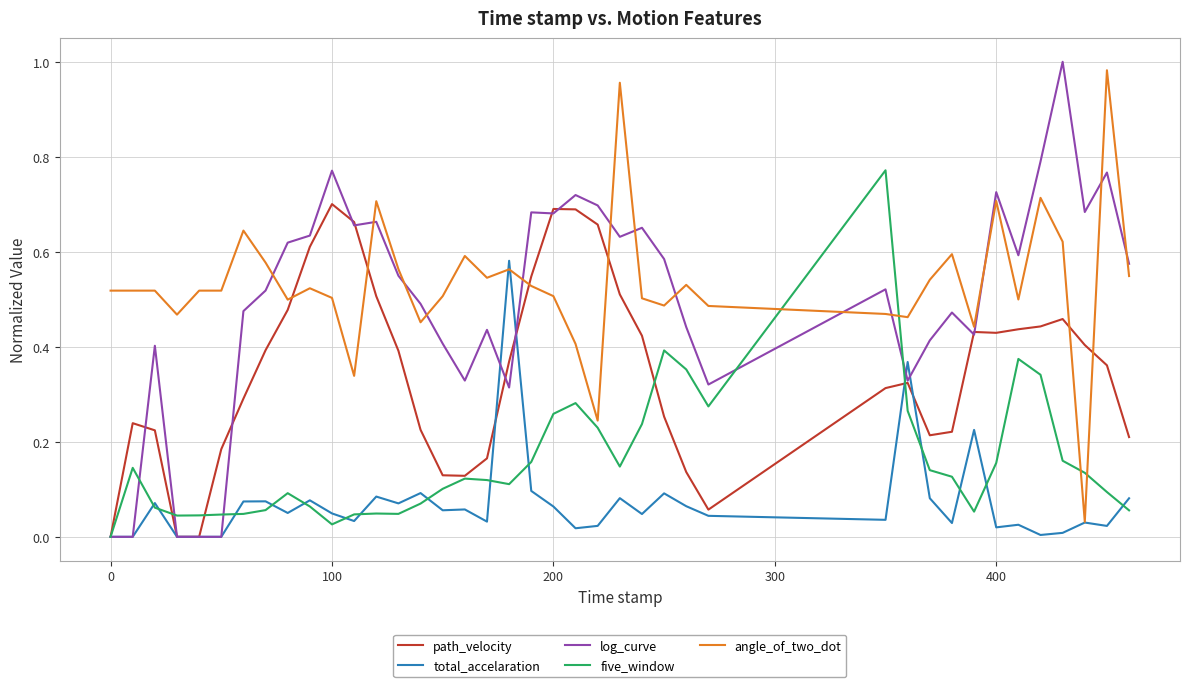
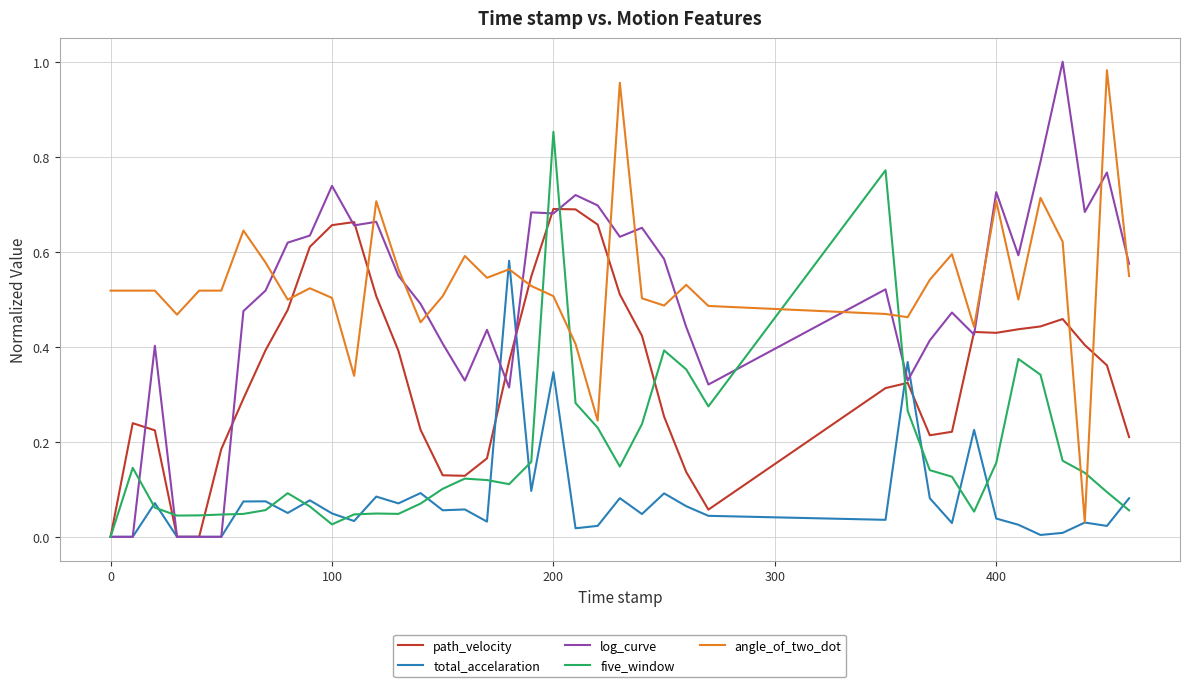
  {
    "path_velocity": {
-     "100": 0.70,
+     "100": 0.66,
      "200": 0.69,
      "400": 0.43
    },
    "total_accelaration": {
      "100": 0.05,
-     "200": 0.06,
-     "400": 0.02
+     "200": 0.35,
+     "400": 0.04
    },
    "log_curve": {
-     "100": 0.77,
+     "100": 0.74,
      "200": 0.68,
      "400": 0.73
    },
    "five_window": {
      "100": 0.03,
-     "200": 0.26,
+     "200": 0.85,
      "400": 0.16
    },
    "angle_of_two_dot": {
      "0": 0.52,
      "100": 0.50,
      "200": 0.51,
      "400": 0.71
    }
  }
